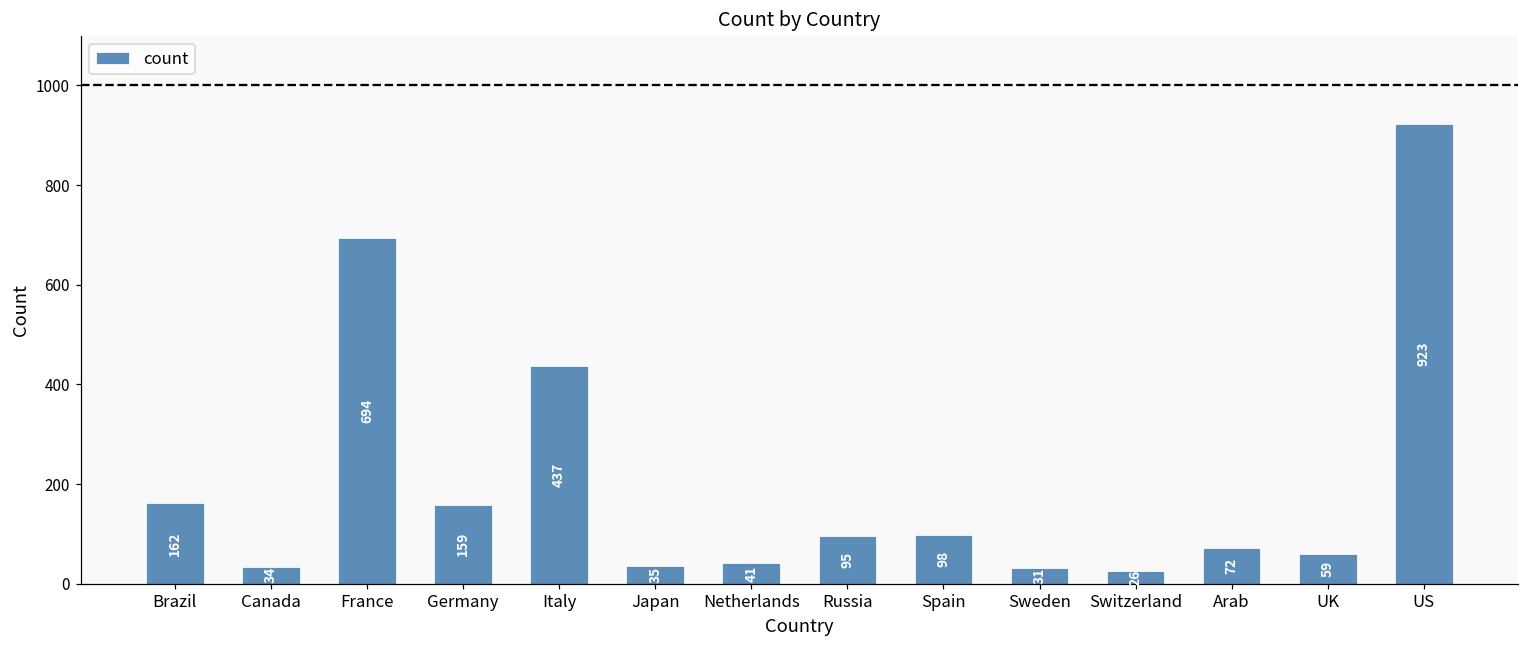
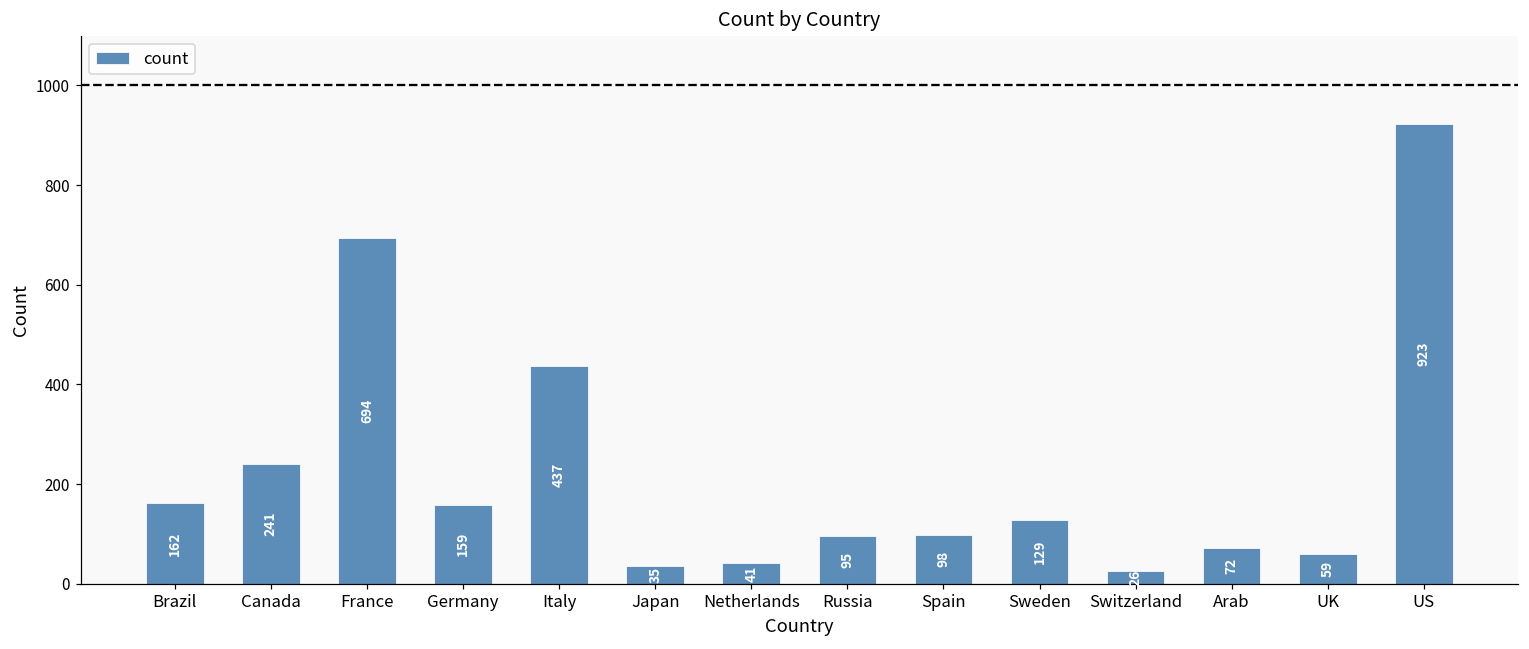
  {
    "Brazil": 162,
-   "Canada": 34,
+   "Canada": 241,
    "France": 694,
    "Germany": 159,
    "Italy": 437,
    "Japan": 35,
    "Netherlands": 41,
    "Russia": 95,
    "Spain": 98,
-   "Sweden": 31,
+   "Sweden": 129,
    "Switzerland": 26,
    "Arab": 72,
    "UK": 59,
    "US": 923
  }
